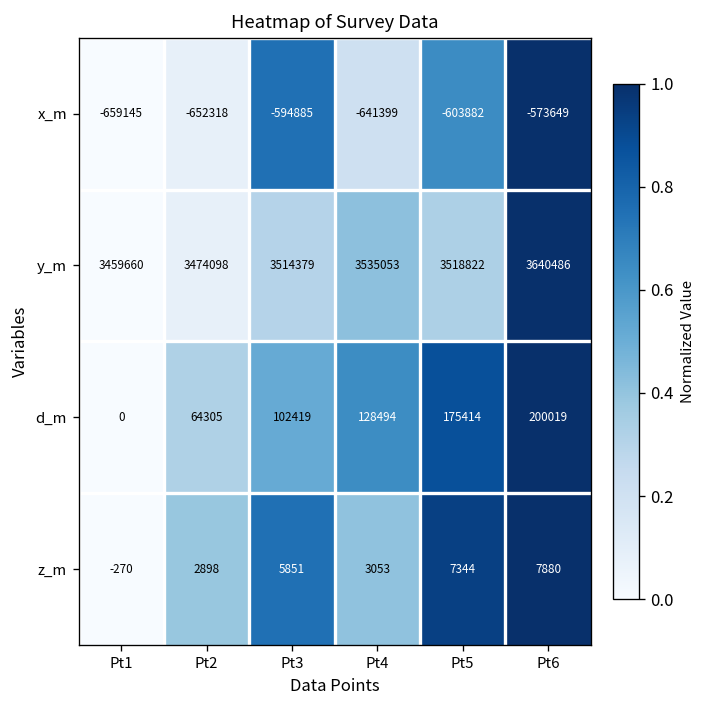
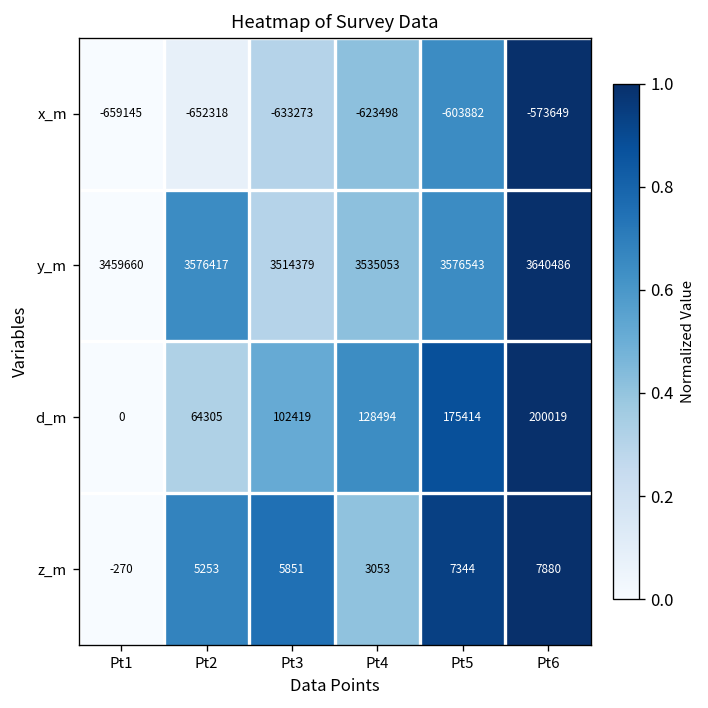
  {
    "x_m": {
      "Pt1": -659145,
      "Pt2": -652318,
-     "Pt3": -594885,
-     "Pt4": -641399,
+     "Pt3": -633273,
+     "Pt4": -623498,
      "Pt5": -603882,
      "Pt6": -573649
    },
    "y_m": {
      "Pt1": 3459660,
-     "Pt2": 3474098,
+     "Pt2": 3576417,
      "Pt3": 3514379,
      "Pt4": 3535053,
-     "Pt5": 3518822,
+     "Pt5": 3576543,
      "Pt6": 3640486
    },
    "d_m": {
      "Pt1": 0,
      "Pt2": 64305,
      "Pt3": 102419,
      "Pt4": 128494,
      "Pt5": 175414,
      "Pt6": 200019
    },
    "z_m": {
      "Pt1": -270,
-     "Pt2": 2898,
+     "Pt2": 5253,
      "Pt3": 5851,
      "Pt4": 3053,
      "Pt5": 7344,
      "Pt6": 7880
    }
  }
